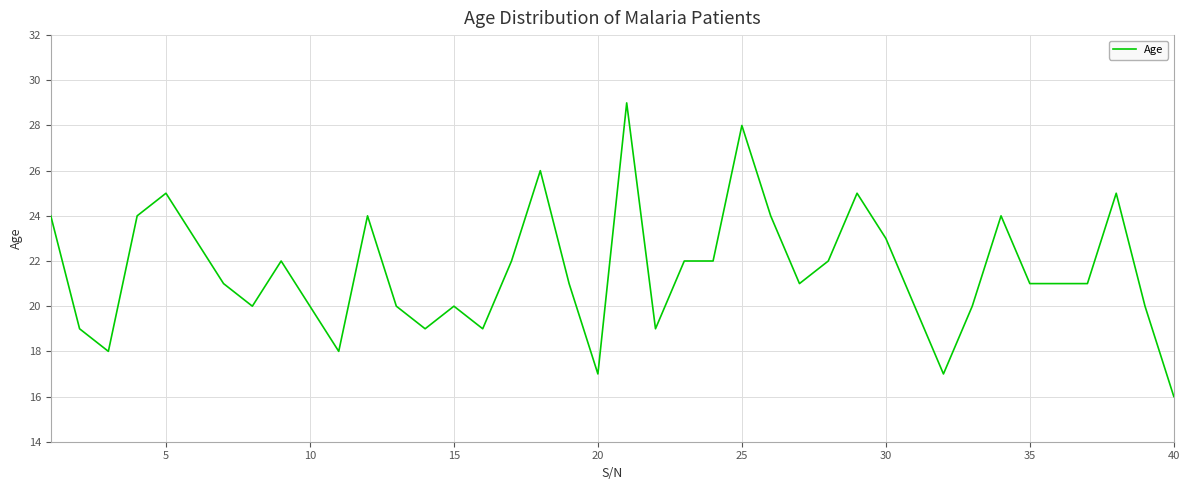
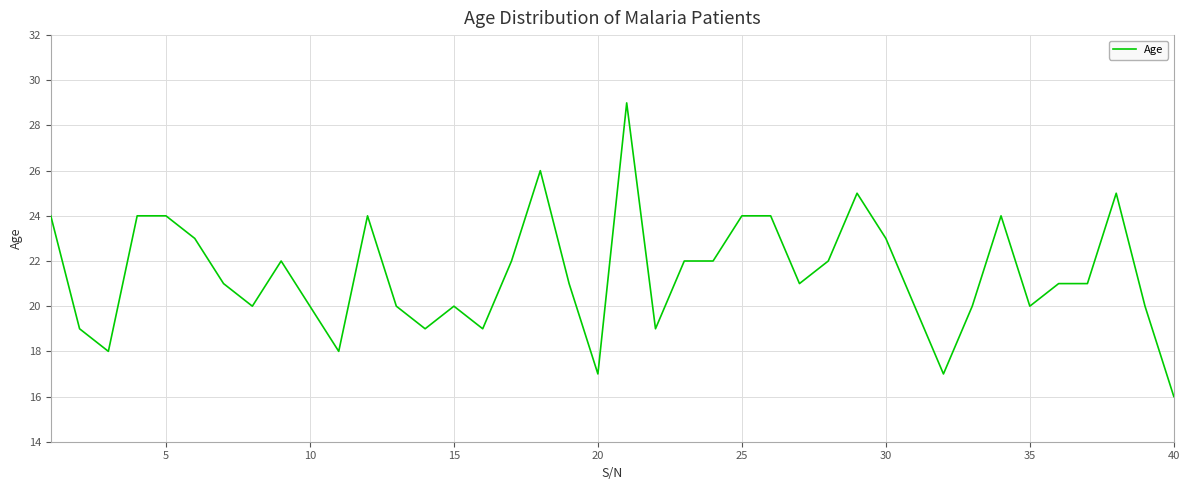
  {
-   "5": 25,
+   "5": 24,
    "10": 20,
    "15": 20,
    "20": 17,
-   "25": 28,
+   "25": 24,
    "30": 23,
-   "35": 21,
+   "35": 20,
    "40": 16
  }
